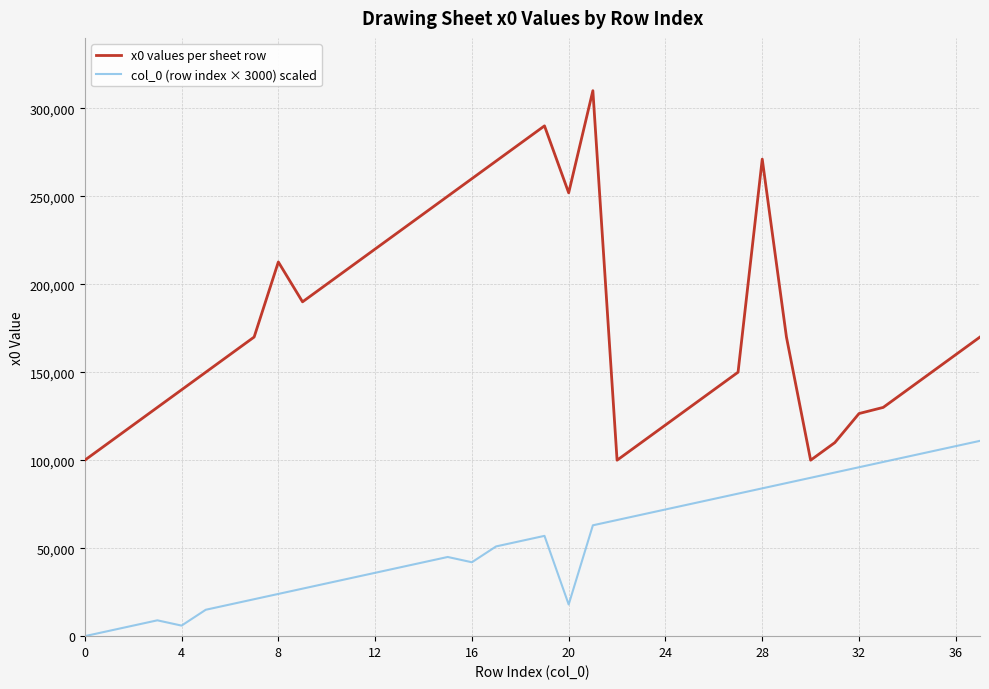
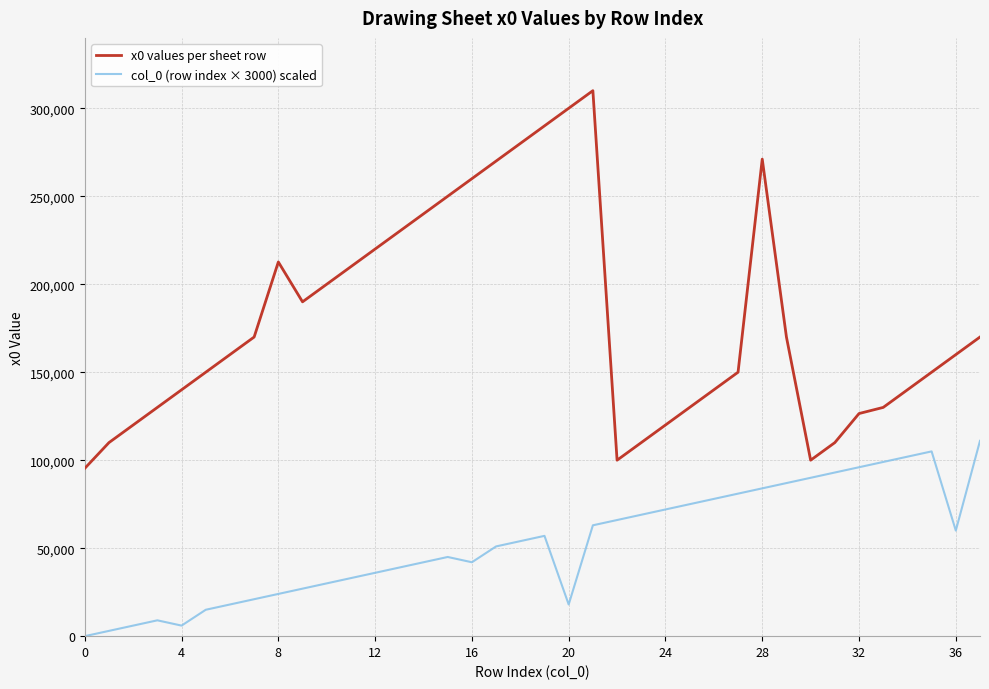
  {
    "x0 values per sheet row": {
-     "0": "100,000",
+     "0": "95,000",
      "4": "140,000",
      "8": "213,000",
      "12": "220,000",
      "16": "260,000",
-     "20": "252,000",
+     "20": "300,000",
      "24": "120,000",
      "28": "271,000",
      "32": "127,000",
      "36": "160,000"
    },
    "col_0 (row index × 3000) scaled": {
      "0": "0",
      "4": "6,000",
      "8": "24,000",
      "12": "36,000",
      "16": "42,000",
      "20": "18,000",
      "24": "72,000",
      "28": "84,000",
      "32": "96,000",
-     "36": "108,000"
+     "36": "60,000"
    }
  }
